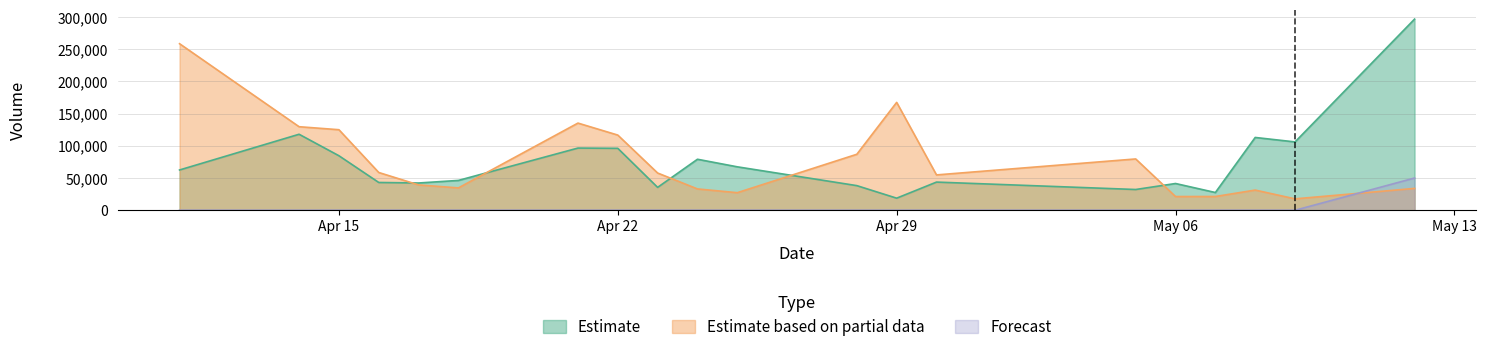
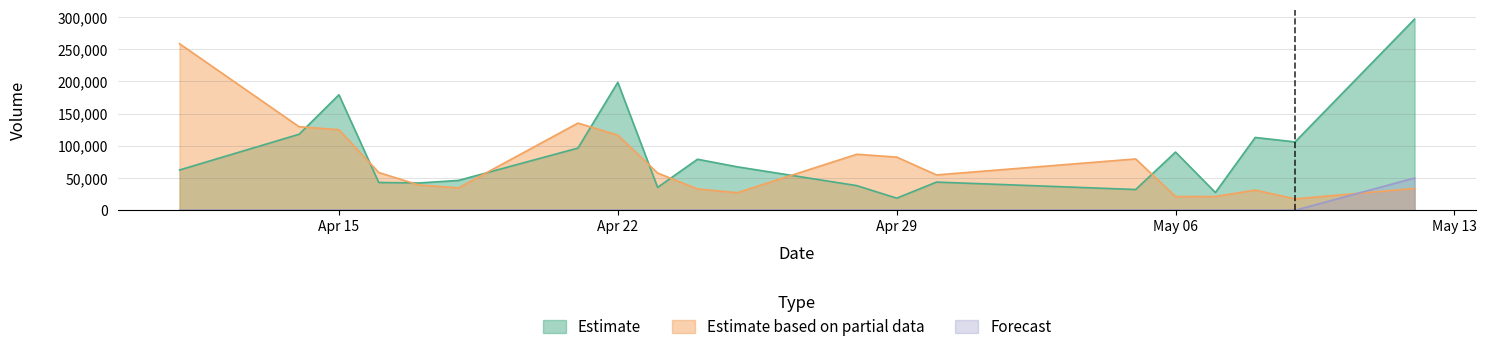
  {
    "Estimate": {
-     "Apr 15": "80,000",
-     "Apr 22": "100,000",
+     "Apr 15": "180,000",
+     "Apr 22": "200,000",
      "Apr 29": "20,000",
-     "May 06": "40,000"
+     "May 06": "90,000"
    },
    "Estimate based on partial data": {
      "Apr 15": "120,000",
      "Apr 22": "120,000",
-     "Apr 29": "170,000",
+     "Apr 29": "80,000",
      "May 06": "20,000"
    },
    "Forecast": {
      "Apr 15": "0",
      "Apr 22": "0",
      "Apr 29": "0",
      "May 06": "0"
    }
  }
